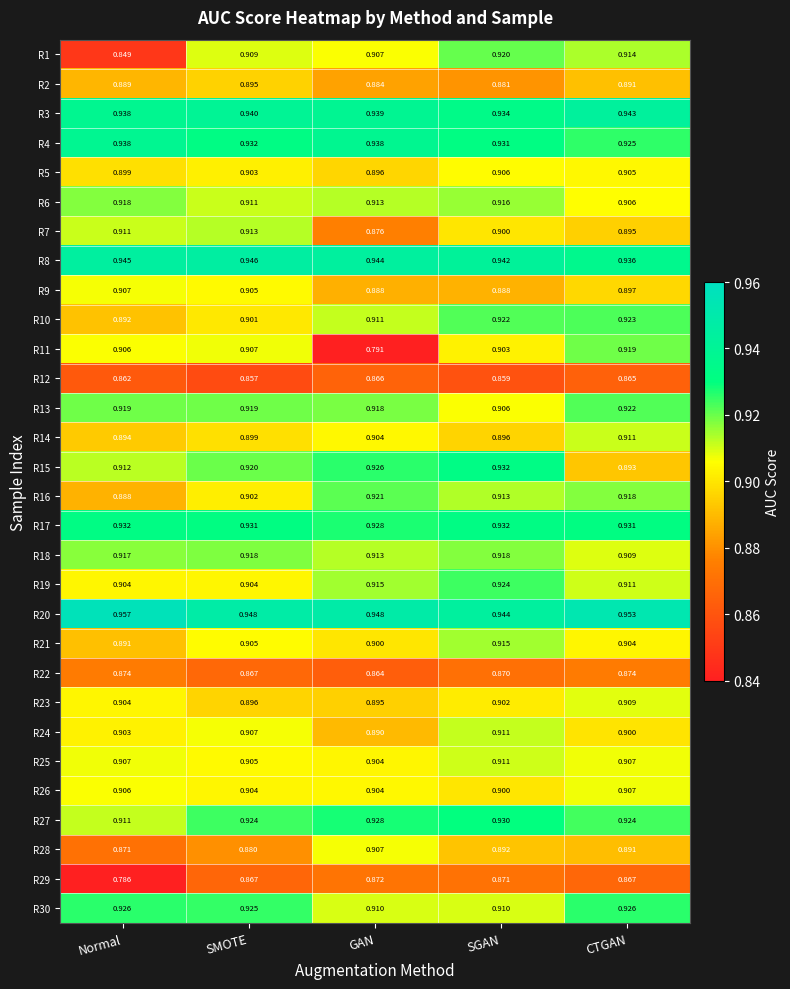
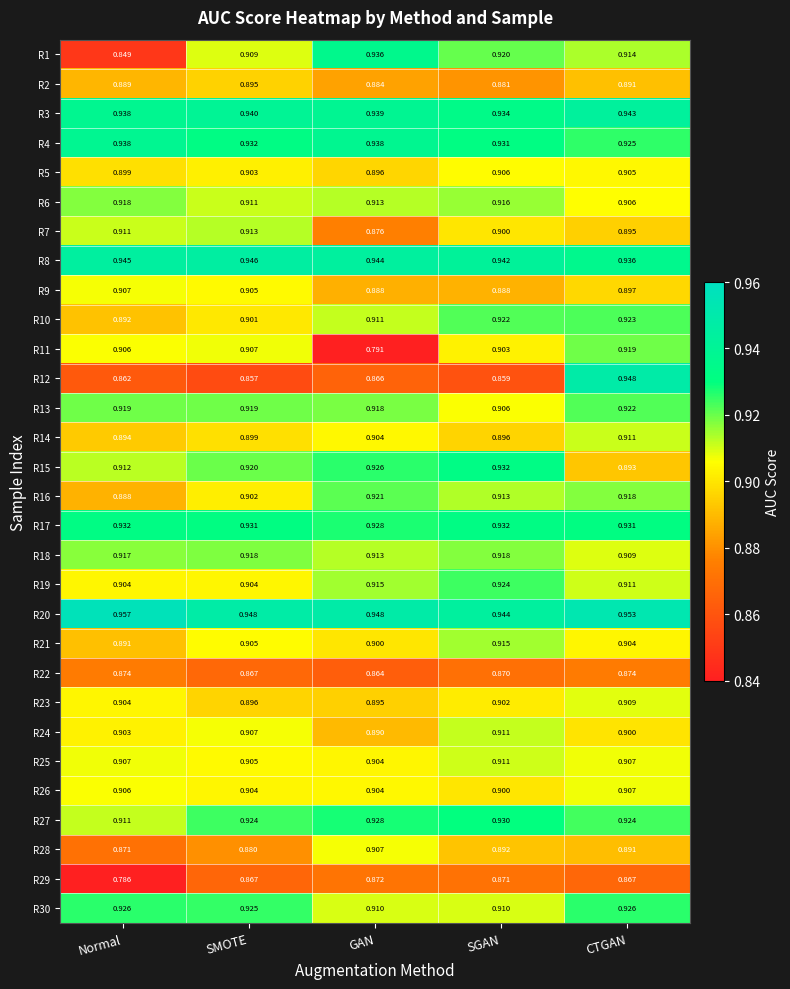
  {
    "R1": {
      "Normal": 0.849,
      "SMOTE": 0.909,
-     "GAN": 0.907,
+     "GAN": 0.936,
      "SGAN": 0.920,
      "CTGAN": 0.914
    },
    "R2": {
      "Normal": 0.889,
      "SMOTE": 0.895,
      "GAN": 0.884,
      "SGAN": 0.881,
      "CTGAN": 0.891
    },
    "R3": {
      "Normal": 0.938,
      "SMOTE": 0.940,
      "GAN": 0.939,
      "SGAN": 0.934,
      "CTGAN": 0.943
    },
    "R4": {
      "Normal": 0.938,
      "SMOTE": 0.932,
      "GAN": 0.938,
      "SGAN": 0.931,
      "CTGAN": 0.925
    },
    "R5": {
      "Normal": 0.899,
      "SMOTE": 0.903,
      "GAN": 0.896,
      "SGAN": 0.906,
      "CTGAN": 0.905
    },
    "R6": {
      "Normal": 0.918,
      "SMOTE": 0.911,
      "GAN": 0.913,
      "SGAN": 0.916,
      "CTGAN": 0.906
    },
    "R7": {
      "Normal": 0.911,
      "SMOTE": 0.913,
      "GAN": 0.876,
      "SGAN": 0.900,
      "CTGAN": 0.895
    },
    "R8": {
      "Normal": 0.945,
      "SMOTE": 0.946,
      "GAN": 0.944,
      "SGAN": 0.942,
      "CTGAN": 0.936
    },
    "R9": {
      "Normal": 0.907,
      "SMOTE": 0.905,
      "GAN": 0.888,
      "SGAN": 0.888,
      "CTGAN": 0.897
    },
    "R10": {
      "Normal": 0.892,
      "SMOTE": 0.901,
      "GAN": 0.911,
      "SGAN": 0.922,
      "CTGAN": 0.923
    },
    "R11": {
      "Normal": 0.906,
      "SMOTE": 0.907,
      "GAN": 0.791,
      "SGAN": 0.903,
      "CTGAN": 0.919
    },
    "R12": {
      "Normal": 0.862,
      "SMOTE": 0.857,
      "GAN": 0.866,
      "SGAN": 0.859,
-     "CTGAN": 0.865
+     "CTGAN": 0.948
    },
    "R13": {
      "Normal": 0.919,
      "SMOTE": 0.919,
      "GAN": 0.918,
      "SGAN": 0.906,
      "CTGAN": 0.922
    },
    "R14": {
      "Normal": 0.894,
      "SMOTE": 0.899,
      "GAN": 0.904,
      "SGAN": 0.896,
      "CTGAN": 0.911
    },
    "R15": {
      "Normal": 0.912,
      "SMOTE": 0.920,
      "GAN": 0.926,
      "SGAN": 0.932,
      "CTGAN": 0.893
    },
    "R16": {
      "Normal": 0.888,
      "SMOTE": 0.902,
      "GAN": 0.921,
      "SGAN": 0.913,
      "CTGAN": 0.918
    },
    "R17": {
      "Normal": 0.932,
      "SMOTE": 0.931,
      "GAN": 0.928,
      "SGAN": 0.932,
      "CTGAN": 0.931
    },
    "R18": {
      "Normal": 0.917,
      "SMOTE": 0.918,
      "GAN": 0.913,
      "SGAN": 0.918,
      "CTGAN": 0.909
    },
    "R19": {
      "Normal": 0.904,
      "SMOTE": 0.904,
      "GAN": 0.915,
      "SGAN": 0.924,
      "CTGAN": 0.911
    },
    "R20": {
      "Normal": 0.957,
      "SMOTE": 0.948,
      "GAN": 0.948,
      "SGAN": 0.944,
      "CTGAN": 0.953
    },
    "R21": {
      "Normal": 0.891,
      "SMOTE": 0.905,
      "GAN": 0.900,
      "SGAN": 0.915,
      "CTGAN": 0.904
    },
    "R22": {
      "Normal": 0.874,
      "SMOTE": 0.867,
      "GAN": 0.864,
      "SGAN": 0.870,
      "CTGAN": 0.874
    },
    "R23": {
      "Normal": 0.904,
      "SMOTE": 0.896,
      "GAN": 0.895,
      "SGAN": 0.902,
      "CTGAN": 0.909
    },
    "R24": {
      "Normal": 0.903,
      "SMOTE": 0.907,
      "GAN": 0.890,
      "SGAN": 0.911,
      "CTGAN": 0.900
    },
    "R25": {
      "Normal": 0.907,
      "SMOTE": 0.905,
      "GAN": 0.904,
      "SGAN": 0.911,
      "CTGAN": 0.907
    },
    "R26": {
      "Normal": 0.906,
      "SMOTE": 0.904,
      "GAN": 0.904,
      "SGAN": 0.900,
      "CTGAN": 0.907
    },
    "R27": {
      "Normal": 0.911,
      "SMOTE": 0.924,
      "GAN": 0.928,
      "SGAN": 0.930,
      "CTGAN": 0.924
    },
    "R28": {
      "Normal": 0.871,
      "SMOTE": 0.880,
      "GAN": 0.907,
      "SGAN": 0.892,
      "CTGAN": 0.891
    },
    "R29": {
      "Normal": 0.786,
      "SMOTE": 0.867,
      "GAN": 0.872,
      "SGAN": 0.871,
      "CTGAN": 0.867
    },
    "R30": {
      "Normal": 0.926,
      "SMOTE": 0.925,
      "GAN": 0.910,
      "SGAN": 0.910,
      "CTGAN": 0.926
    }
  }
